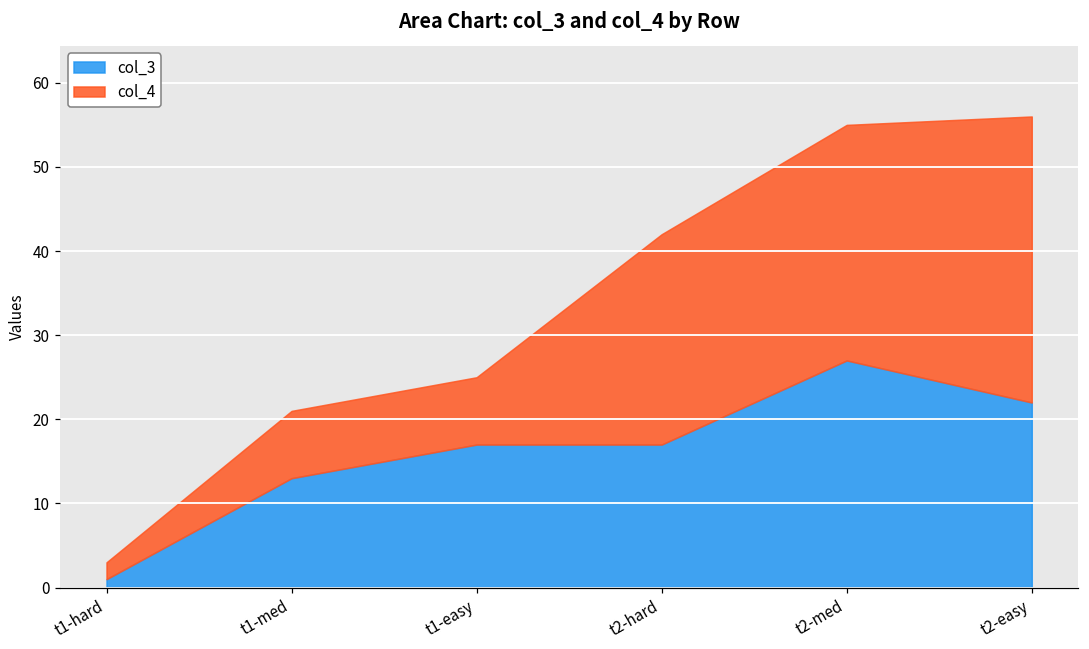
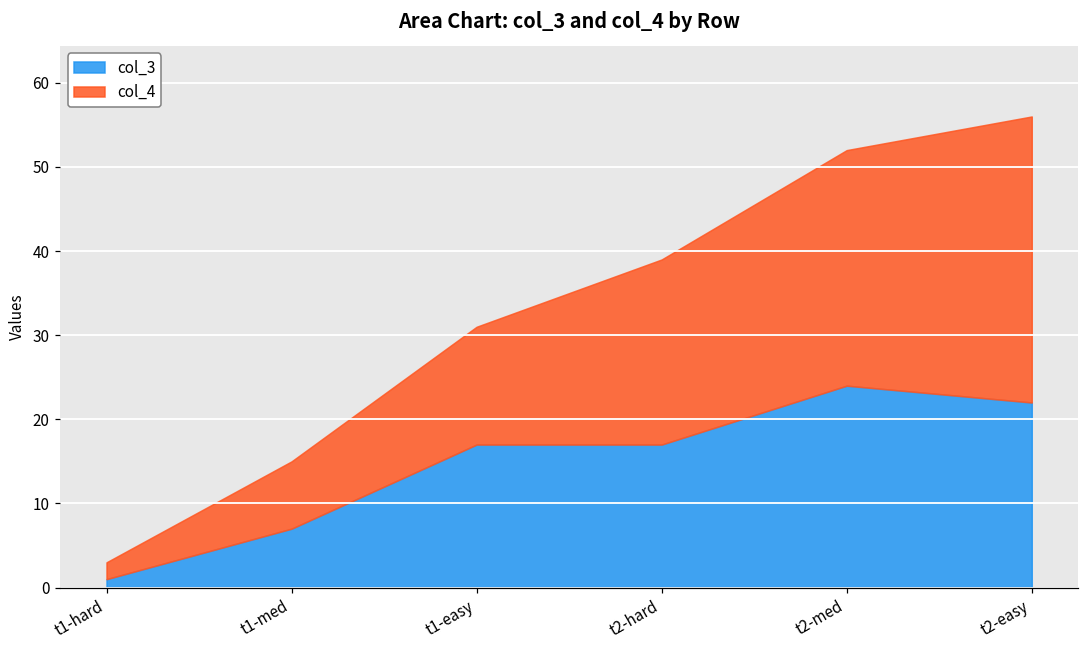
  {
    "col_3": {
      "t1-hard": 1,
-     "t1-med": 13,
+     "t1-med": 7,
      "t1-easy": 17,
      "t2-hard": 17,
-     "t2-med": 27,
+     "t2-med": 24,
      "t2-easy": 22
    },
    "col_4": {
      "t1-hard": 2,
      "t1-med": 8,
-     "t1-easy": 8,
-     "t2-hard": 25,
+     "t1-easy": 14,
+     "t2-hard": 22,
      "t2-med": 28,
      "t2-easy": 34
    }
  }
